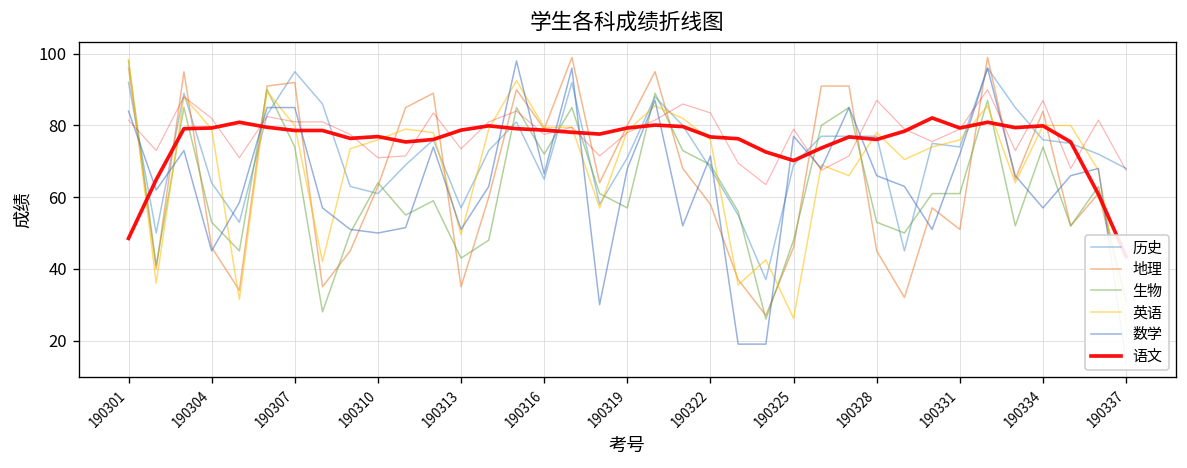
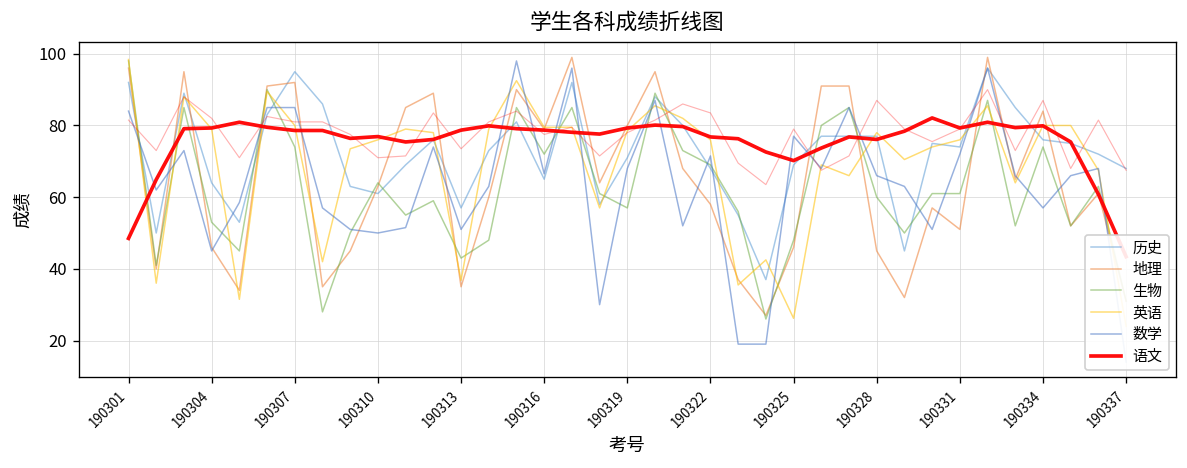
  {
    "生物": {
      "190304": 53,
      "190307": 74,
      "190310": 64,
      "190313": 43,
      "190316": 72,
      "190319": 57,
      "190322": 69,
      "190325": 48,
-     "190328": 53,
+     "190328": 60,
      "190331": 61,
      "190334": 74
    },
    "英语": {
      "190307": 80,
      "190310": 76,
-     "190313": 50,
+     "190313": 37,
      "190325": 26,
      "190328": 78,
      "190331": 76
    }
  }
